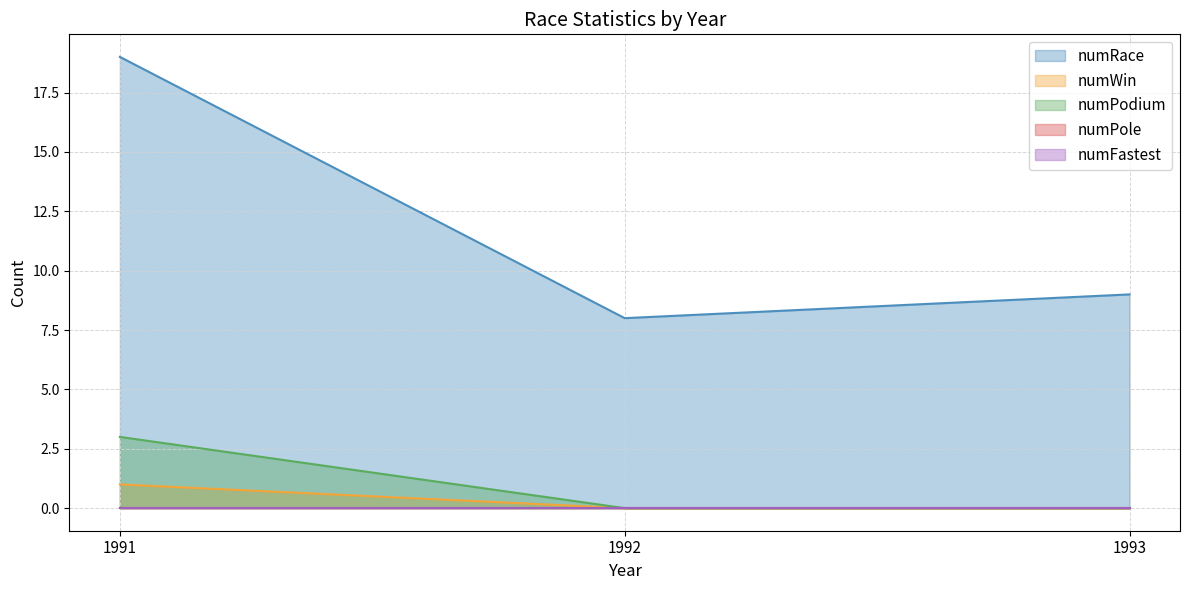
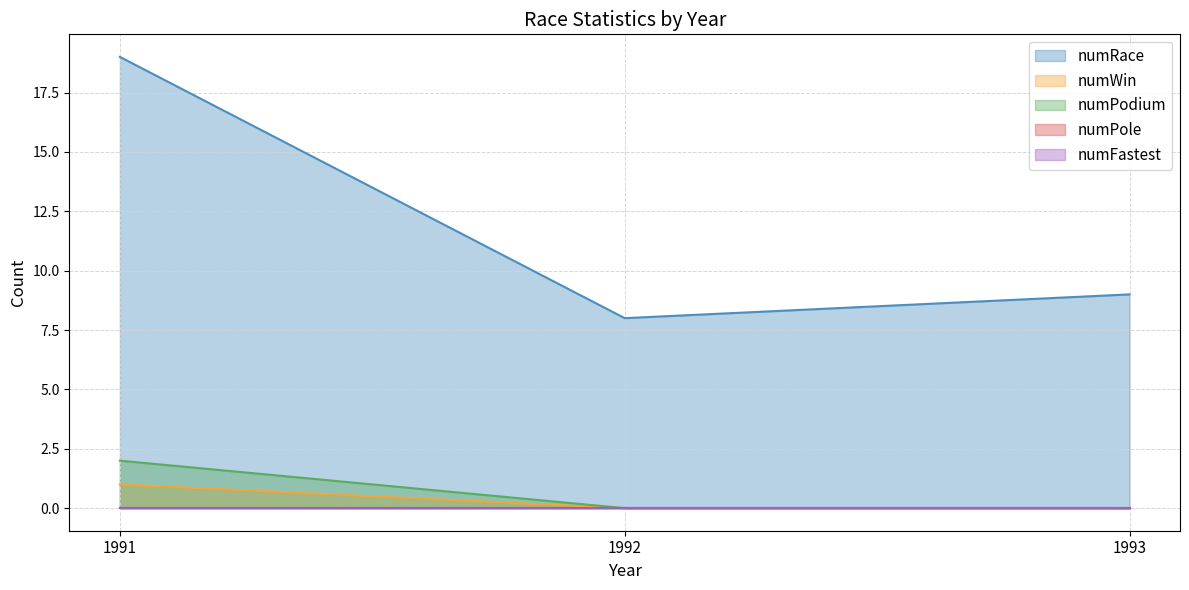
  {
    "numWin": {
      "1991": 1
    },
    "numPodium": {
-     "1991": 3
+     "1991": 2
    }
  }
